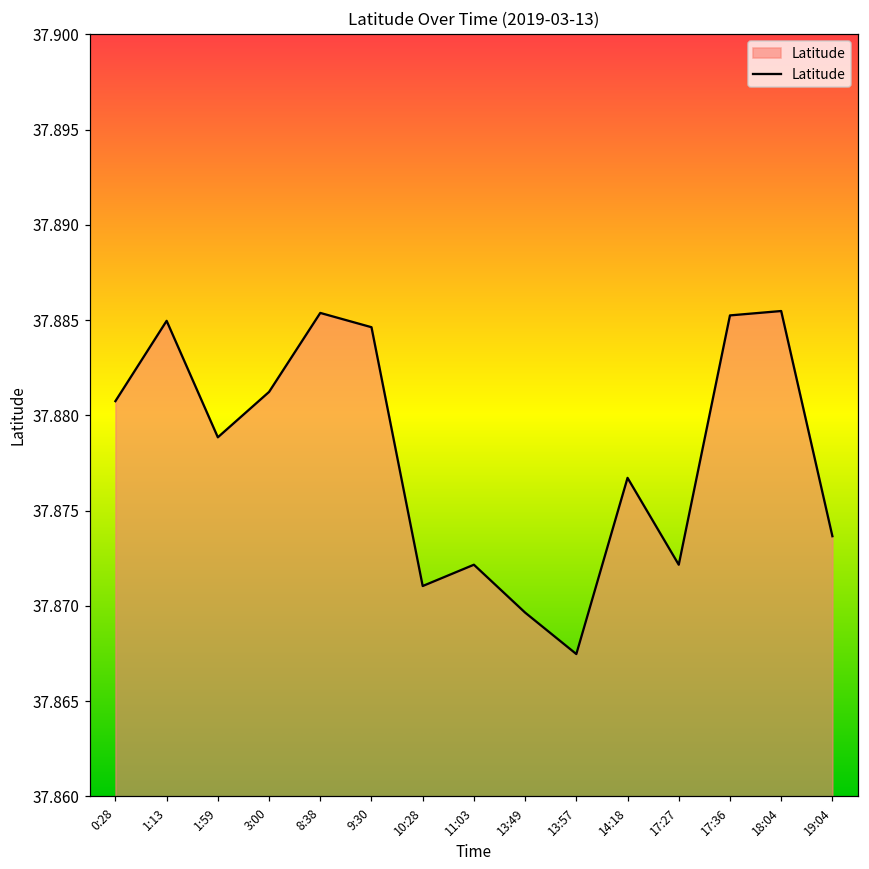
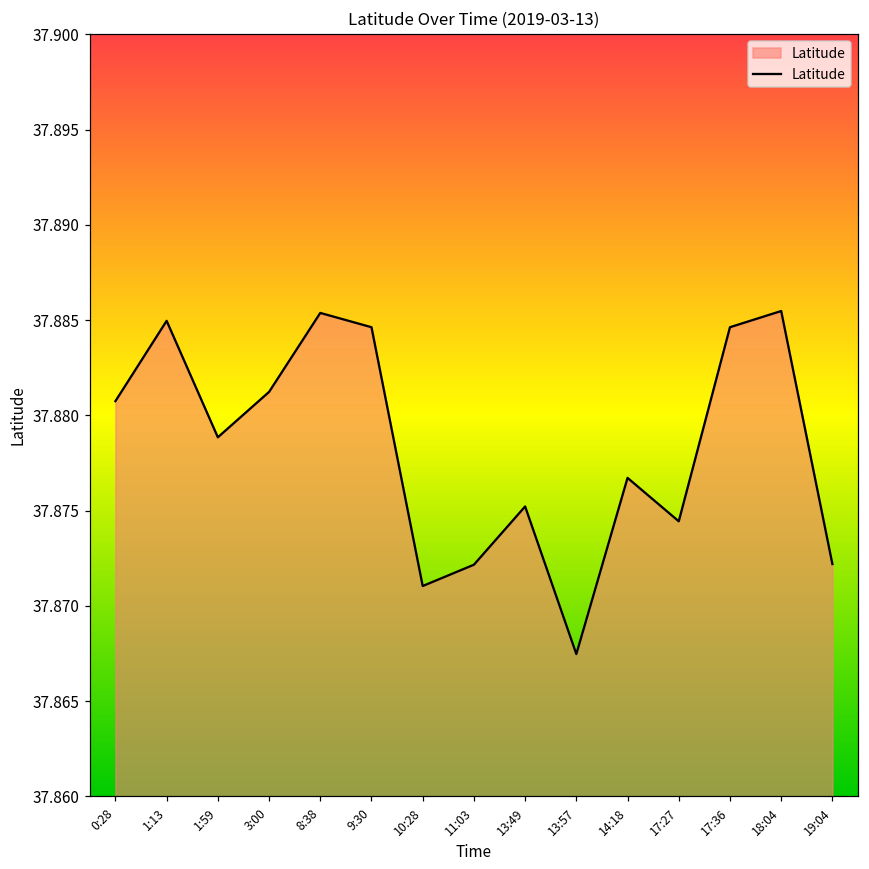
  {
    "0:28": 37.8807,
    "1:13": 37.8850,
    "1:59": 37.8789,
    "3:00": 37.8812,
    "8:38": 37.8854,
    "9:30": 37.8846,
    "10:28": 37.8710,
    "11:03": 37.8722,
-   "13:49": 37.8696,
+   "13:49": 37.8752,
    "13:57": 37.8675,
    "14:18": 37.8767,
-   "17:27": 37.8722,
-   "17:36": 37.8853,
+   "17:27": 37.8744,
+   "17:36": 37.8846,
    "18:04": 37.8855,
-   "19:04": 37.8737
+   "19:04": 37.8722
  }
